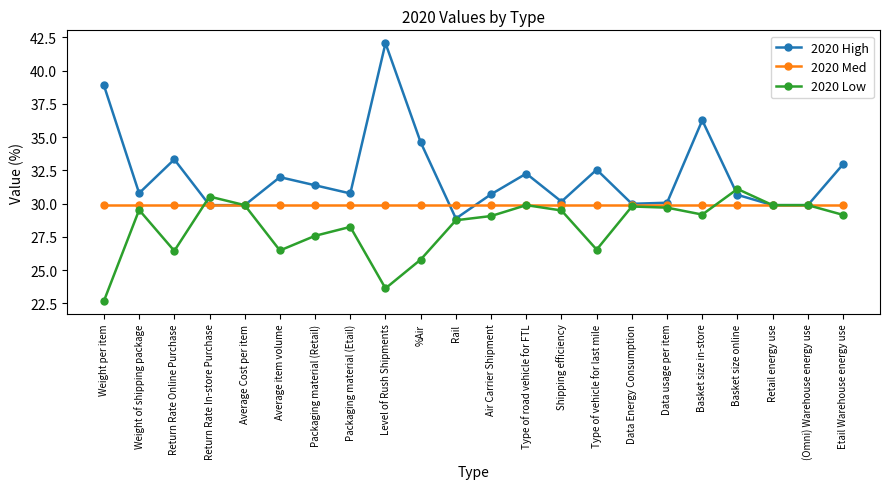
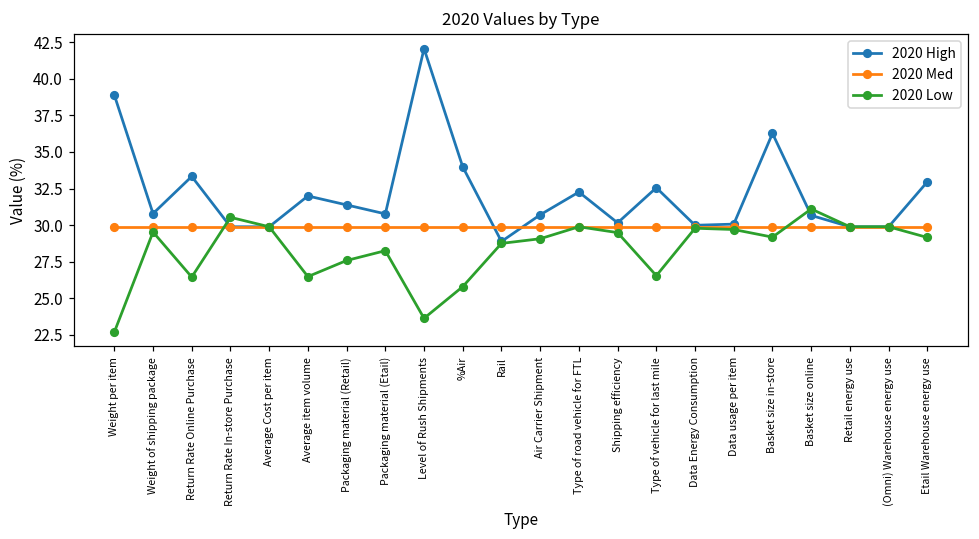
  {
    "2020 High": {
      "Weight per item": 38.9,
      "Weight of shipping package": 30.8,
      "Return Rate Online Purchase": 33.3,
      "Average item volume": 32.0,
      "Packaging material (Retail)": 31.4,
      "Packaging material (Etail)": 30.8,
      "Level of Rush Shipments": 42.1,
-     "%Air": 34.6,
+     "%Air": 34.0,
      "Air Carrier Shipment": 30.7,
      "Type of road vehicle for FTL": 32.3,
      "Shipping efficiency": 30.2,
      "Type of vehicle for last mile": 32.6,
      "Basket size in-store": 36.3,
      "Basket size online": 30.7,
      "Etail Warehouse energy use": 33.0
    },
    "2020 Med": {
      "Weight per item": 29.9,
      "Weight of shipping package": 29.9,
      "Return Rate Online Purchase": 29.9,
      "Average item volume": 29.9,
      "Packaging material (Retail)": 29.9,
      "Packaging material (Etail)": 29.9,
      "Level of Rush Shipments": 29.9,
      "%Air": 29.9,
      "Rail": 29.9,
      "Air Carrier Shipment": 29.9,
      "Shipping efficiency": 29.9,
      "Type of vehicle for last mile": 29.9,
      "Basket size in-store": 29.9,
      "Basket size online": 29.9,
      "Etail Warehouse energy use": 29.9
    },
    "2020 Low": {
      "Weight per item": 22.7,
      "Weight of shipping package": 29.5,
      "Return Rate Online Purchase": 26.5,
      "Return Rate In-store Purchase": 30.5,
      "Average item volume": 26.5,
      "Packaging material (Retail)": 27.6,
      "Packaging material (Etail)": 28.3,
      "Level of Rush Shipments": 23.6,
      "%Air": 25.8,
      "Air Carrier Shipment": 29.1,
      "Shipping efficiency": 29.5,
      "Type of vehicle for last mile": 26.5,
      "Basket size in-store": 29.2,
      "Basket size online": 31.1,
      "Etail Warehouse energy use": 29.2
    }
  }
